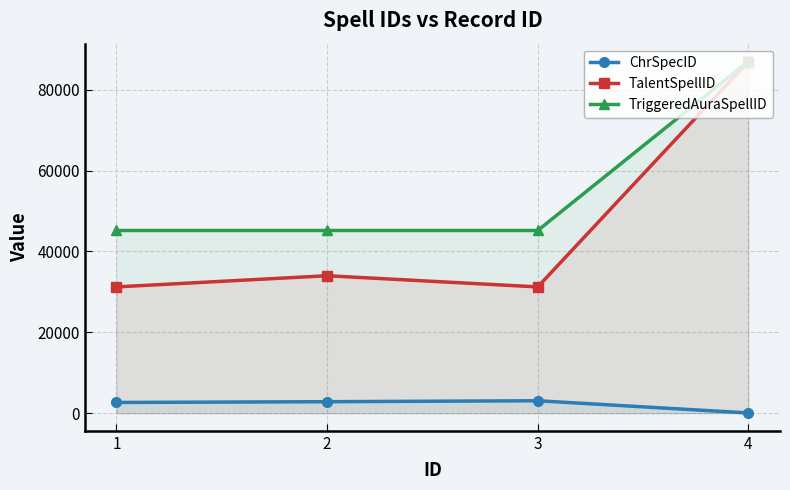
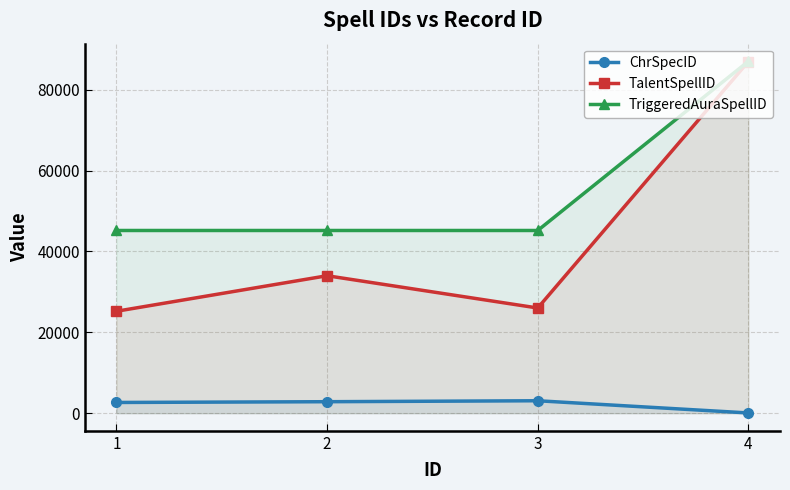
  {
    "ChrSpecID": {
      "1": 3000,
      "2": 3000,
      "3": 3000,
      "4": 0
    },
    "TalentSpellID": {
-     "1": 31000,
+     "1": 25000,
      "2": 34000,
-     "3": 31000
+     "3": 26000
    },
    "TriggeredAuraSpellID": {
      "1": 45000,
      "2": 45000,
      "3": 45000
    }
  }
